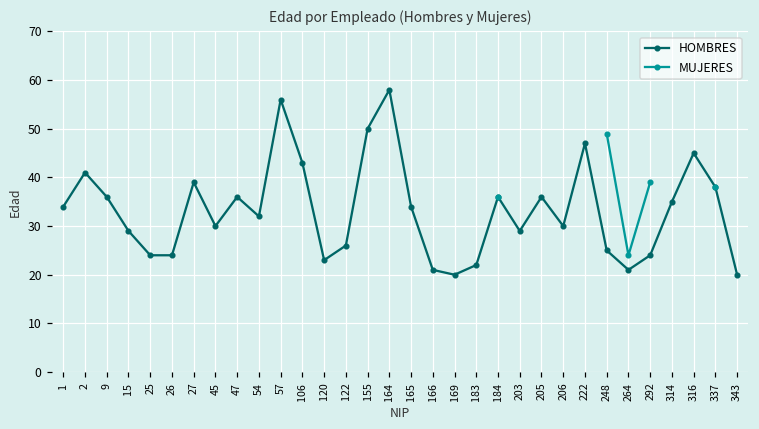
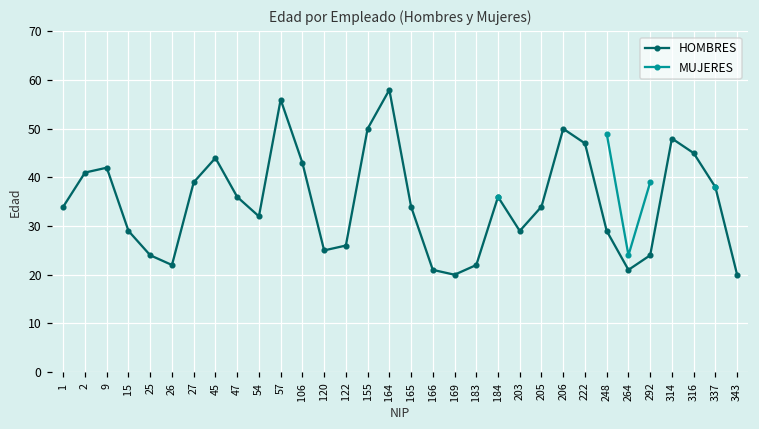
  {
    "HOMBRES": {
      "1": 34,
      "2": 41,
-     "9": 36,
+     "9": 42,
      "15": 29,
      "25": 24,
-     "26": 24,
+     "26": 22,
      "27": 39,
-     "45": 30,
+     "45": 44,
      "47": 36,
      "54": 32,
      "57": 56,
      "106": 43,
-     "120": 23,
+     "120": 25,
      "122": 26,
      "155": 50,
      "164": 58,
      "165": 34,
      "166": 21,
      "169": 20,
      "183": 22,
      "203": 29,
-     "205": 36,
-     "206": 30,
+     "205": 34,
+     "206": 50,
      "222": 47,
-     "248": 25,
+     "248": 29,
      "264": 21,
      "292": 24,
-     "314": 35,
+     "314": 48,
      "316": 45,
      "343": 20
    },
    "MUJERES": {
      "248": 49,
      "264": 24,
      "292": 39
    }
  }
